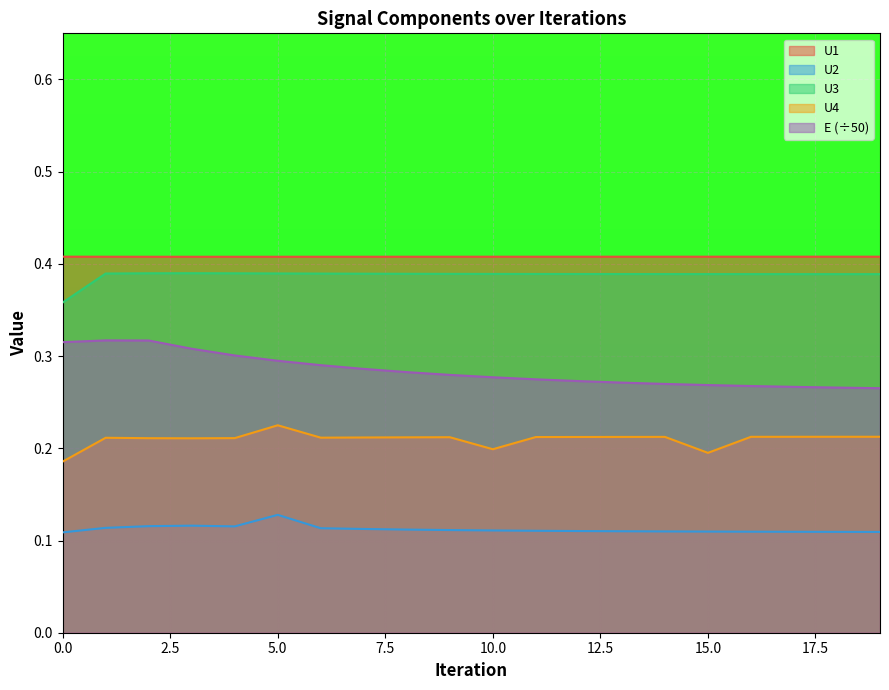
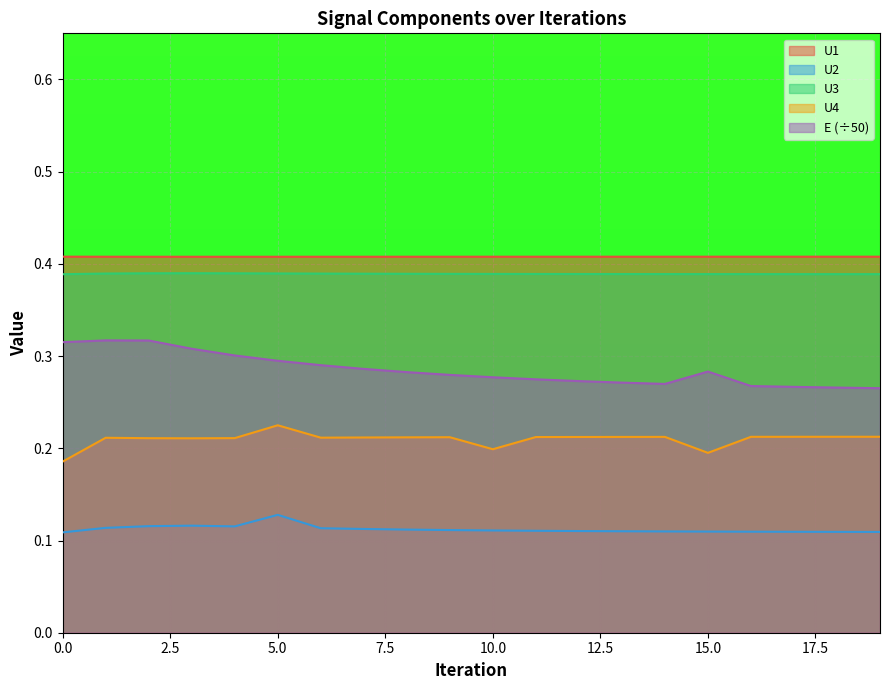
  {
    "U1": {
      "0.0": 0.41,
      "5.0": 0.41,
      "10.0": 0.41,
      "15.0": 0.41
    },
    "U2": {
      "0.0": 0.11,
      "5.0": 0.13,
      "10.0": 0.11,
      "15.0": 0.11
    },
    "U3": {
-     "0.0": 0.36,
+     "0.0": 0.39,
      "5.0": 0.39,
      "10.0": 0.39,
      "15.0": 0.39
    },
    "U4": {
      "0.0": 0.19,
      "5.0": 0.22,
      "10.0": 0.20,
      "15.0": 0.20
    },
    "E (÷50)": {
      "0.0": 0.32,
      "5.0": 0.29,
      "10.0": 0.28,
-     "15.0": 0.27
+     "15.0": 0.28
    }
  }
